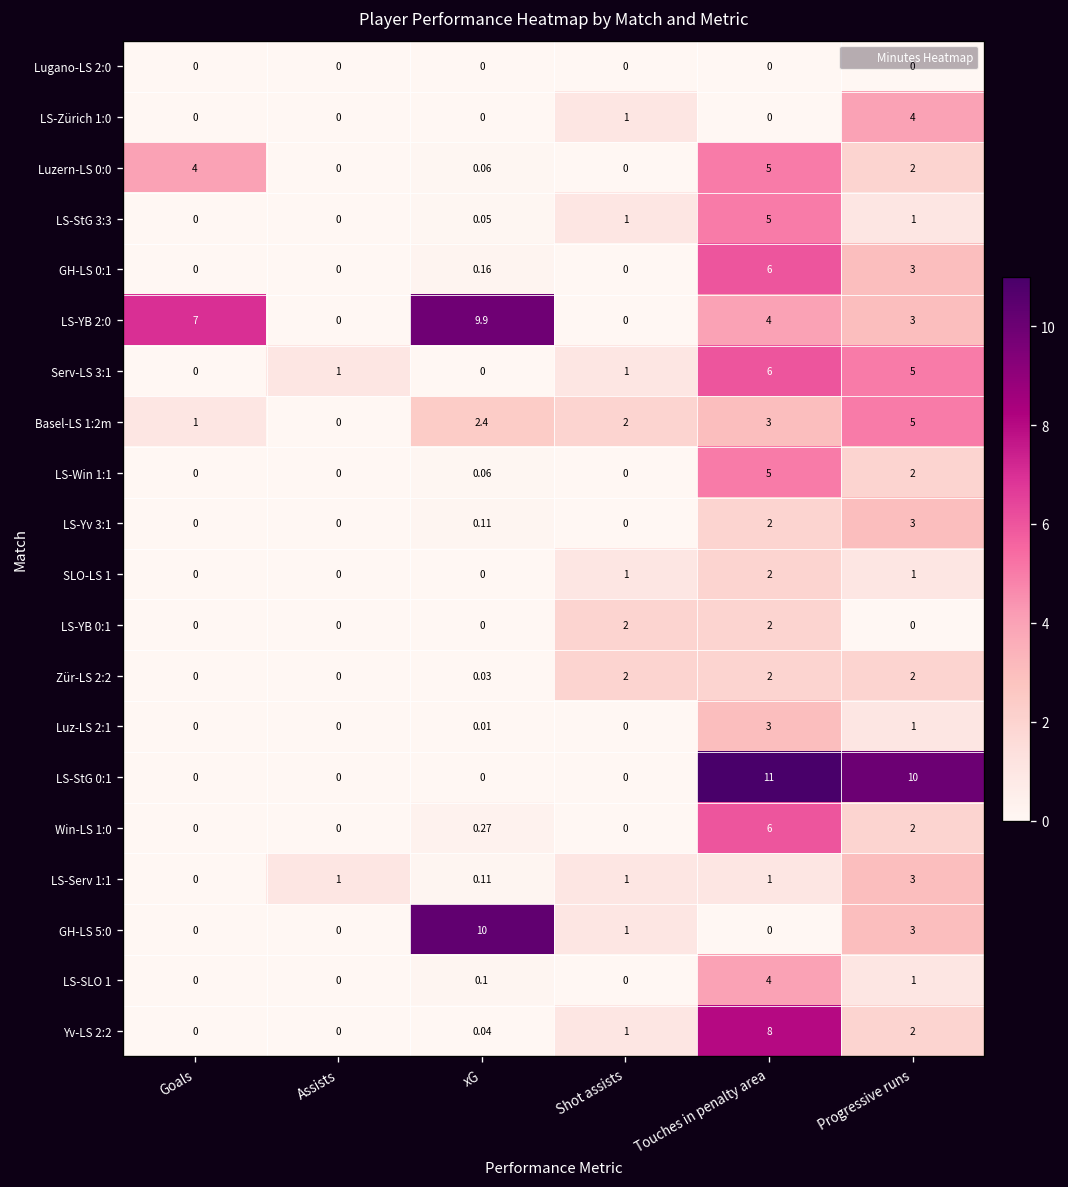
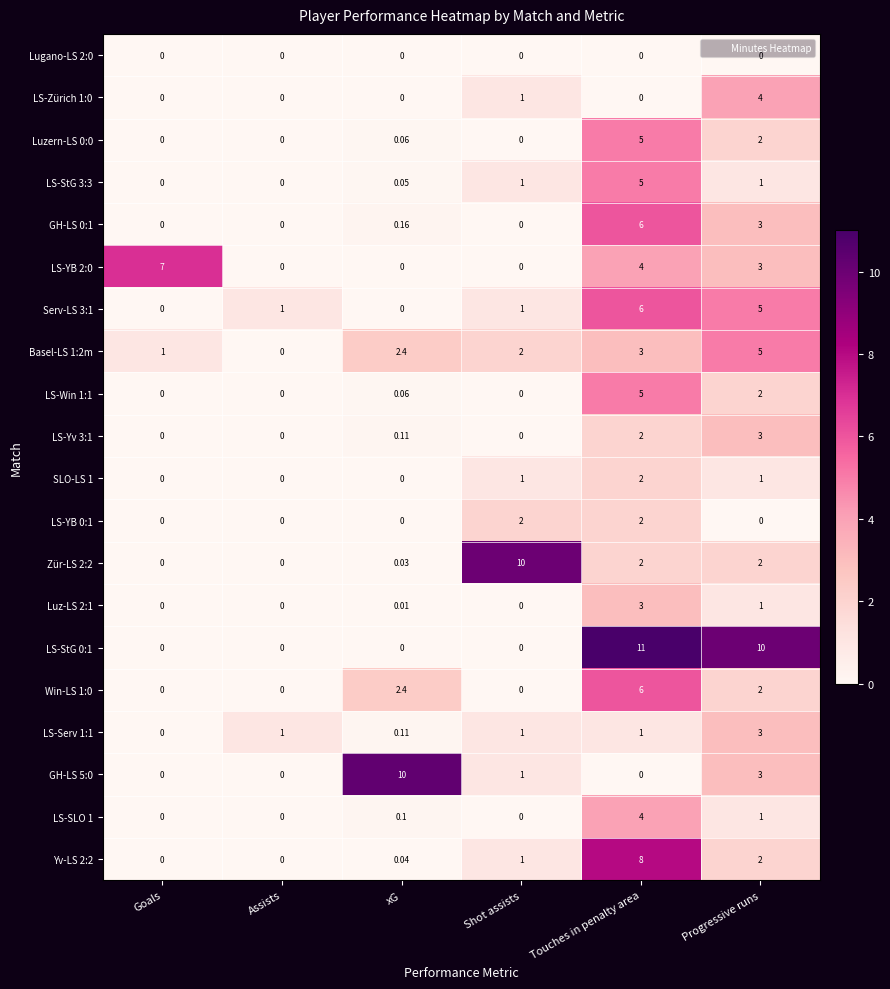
  {
    "Lugano-LS 2:0": {
      "Goals": 0,
      "Assists": 0,
      "xG": 0,
      "Shot assists": 0,
      "Touches in penalty area": 0
    },
    "LS-Zürich 1:0": {
      "Goals": 0,
      "Assists": 0,
      "xG": 0,
      "Shot assists": 1,
      "Touches in penalty area": 0,
      "Progressive runs": 4
    },
    "Luzern-LS 0:0": {
-     "Goals": 4,
+     "Goals": 0,
      "Assists": 0,
      "xG": 0.06,
      "Shot assists": 0,
      "Touches in penalty area": 5,
      "Progressive runs": 2
    },
    "LS-StG 3:3": {
      "Goals": 0,
      "Assists": 0,
      "xG": 0.05,
      "Shot assists": 1,
      "Touches in penalty area": 5,
      "Progressive runs": 1
    },
    "GH-LS 0:1": {
      "Goals": 0,
      "Assists": 0,
      "xG": 0.16,
      "Shot assists": 0,
      "Touches in penalty area": 6,
      "Progressive runs": 3
    },
    "LS-YB 2:0": {
      "Goals": 7,
      "Assists": 0,
-     "xG": 9.9,
+     "xG": 0,
      "Shot assists": 0,
      "Touches in penalty area": 4,
      "Progressive runs": 3
    },
    "Serv-LS 3:1": {
      "Goals": 0,
      "Assists": 1,
      "xG": 0,
      "Shot assists": 1,
      "Touches in penalty area": 6,
      "Progressive runs": 5
    },
    "Basel-LS 1:2m": {
      "Goals": 1,
      "Assists": 0,
      "xG": 2.4,
      "Shot assists": 2,
      "Touches in penalty area": 3,
      "Progressive runs": 5
    },
    "LS-Win 1:1": {
      "Goals": 0,
      "Assists": 0,
      "xG": 0.06,
      "Shot assists": 0,
      "Touches in penalty area": 5,
      "Progressive runs": 2
    },
    "LS-Yv 3:1": {
      "Goals": 0,
      "Assists": 0,
      "xG": 0.11,
      "Shot assists": 0,
      "Touches in penalty area": 2,
      "Progressive runs": 3
    },
    "SLO-LS 1": {
      "Goals": 0,
      "Assists": 0,
      "xG": 0,
      "Shot assists": 1,
      "Touches in penalty area": 2,
      "Progressive runs": 1
    },
    "LS-YB 0:1": {
      "Goals": 0,
      "Assists": 0,
      "xG": 0,
      "Shot assists": 2,
      "Touches in penalty area": 2,
      "Progressive runs": 0
    },
    "Zür-LS 2:2": {
      "Goals": 0,
      "Assists": 0,
      "xG": 0.03,
-     "Shot assists": 2,
+     "Shot assists": 10,
      "Touches in penalty area": 2,
      "Progressive runs": 2
    },
    "Luz-LS 2:1": {
      "Goals": 0,
      "Assists": 0,
      "xG": 0.01,
      "Shot assists": 0,
      "Touches in penalty area": 3,
      "Progressive runs": 1
    },
    "LS-StG 0:1": {
      "Goals": 0,
      "Assists": 0,
      "xG": 0,
      "Shot assists": 0,
      "Touches in penalty area": 11,
      "Progressive runs": 10
    },
    "Win-LS 1:0": {
      "Goals": 0,
      "Assists": 0,
-     "xG": 0.27,
+     "xG": 2.4,
      "Shot assists": 0,
      "Touches in penalty area": 6,
      "Progressive runs": 2
    },
    "LS-Serv 1:1": {
      "Goals": 0,
      "Assists": 1,
      "xG": 0.11,
      "Shot assists": 1,
      "Touches in penalty area": 1,
      "Progressive runs": 3
    },
    "GH-LS 5:0": {
      "Goals": 0,
      "Assists": 0,
      "xG": 10,
      "Shot assists": 1,
      "Touches in penalty area": 0,
      "Progressive runs": 3
    },
    "LS-SLO 1": {
      "Goals": 0,
      "Assists": 0,
      "xG": 0.1,
      "Shot assists": 0,
      "Touches in penalty area": 4,
      "Progressive runs": 1
    },
    "Yv-LS 2:2": {
      "Goals": 0,
      "Assists": 0,
      "xG": 0.04,
      "Shot assists": 1,
      "Touches in penalty area": 8,
      "Progressive runs": 2
    }
  }
